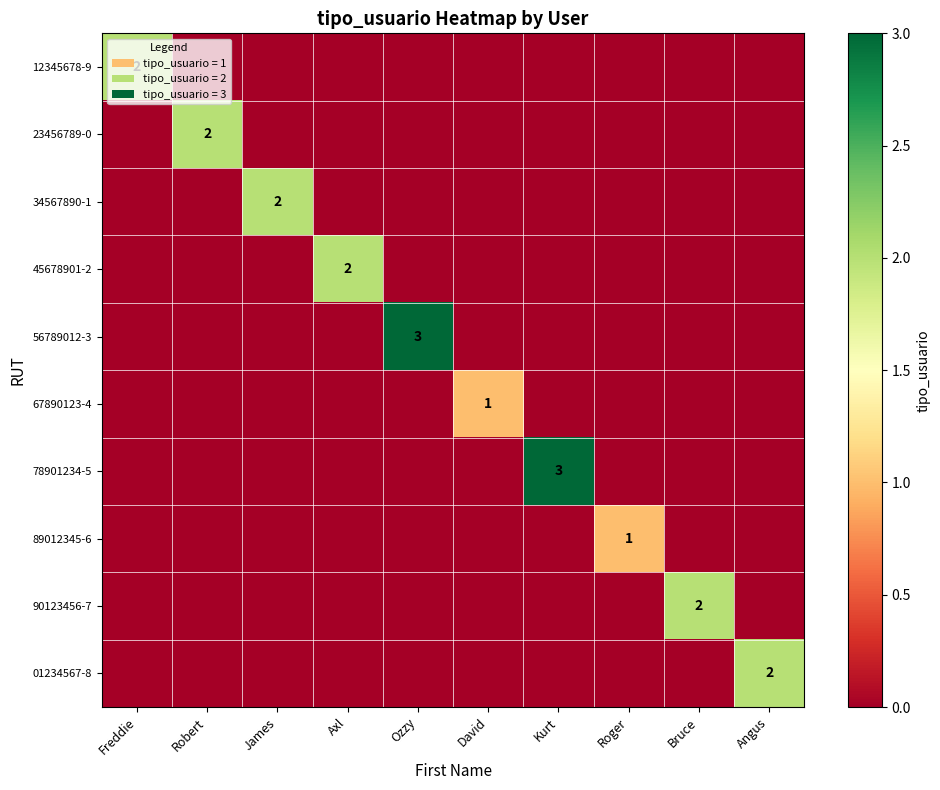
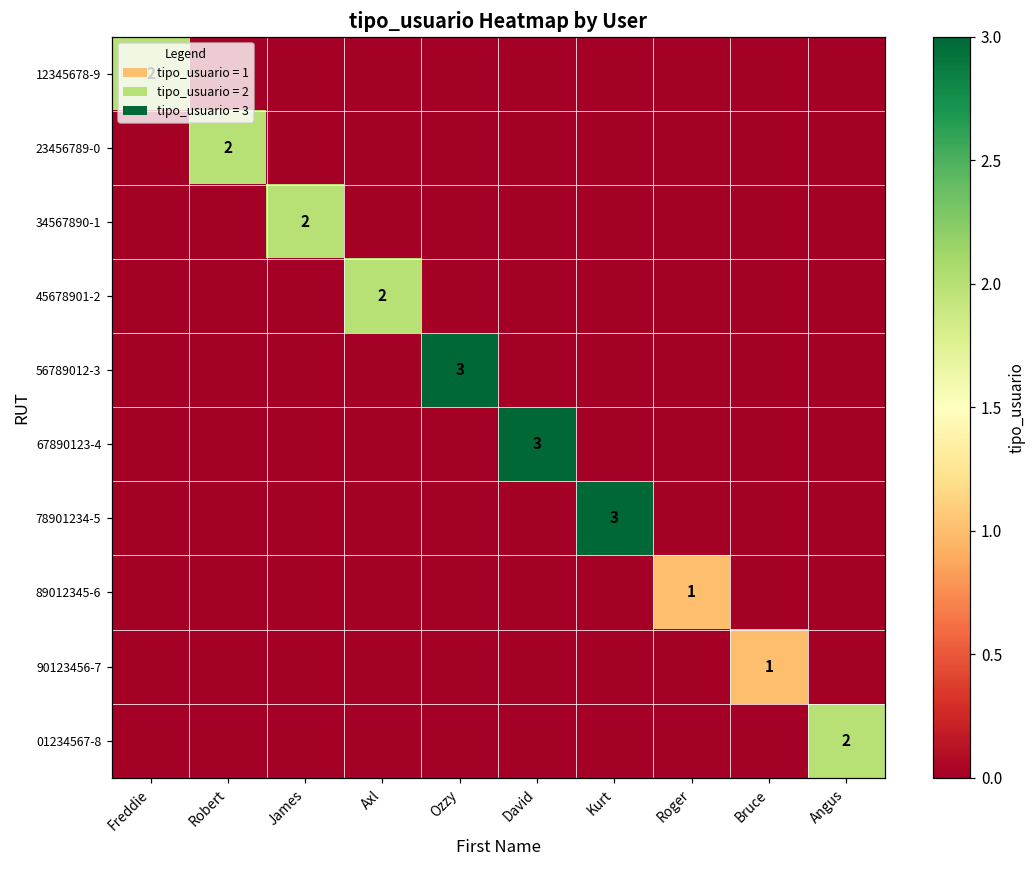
  {
    "23456789-0": {
      "Robert": 2
    },
    "34567890-1": {
      "James": 2
    },
    "45678901-2": {
      "Axl": 2
    },
    "56789012-3": {
      "Ozzy": 3
    },
    "67890123-4": {
-     "David": 1
+     "David": 3
    },
    "78901234-5": {
      "Kurt": 3
    },
    "89012345-6": {
      "Roger": 1
    },
    "90123456-7": {
-     "Bruce": 2
+     "Bruce": 1
    },
    "01234567-8": {
      "Angus": 2
    }
  }
